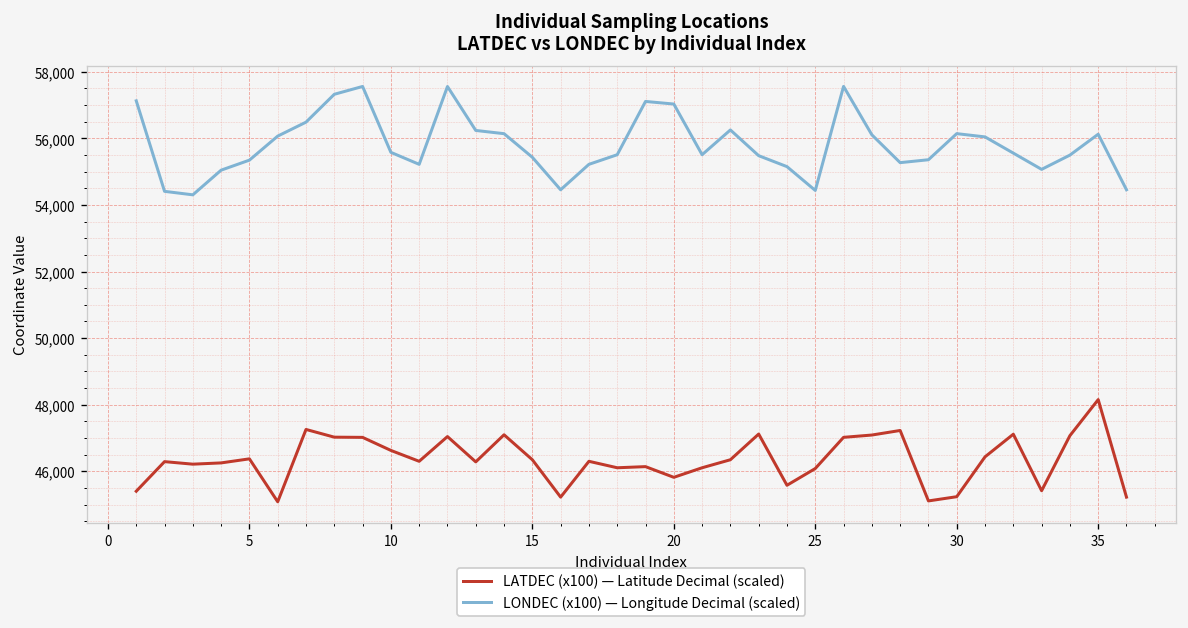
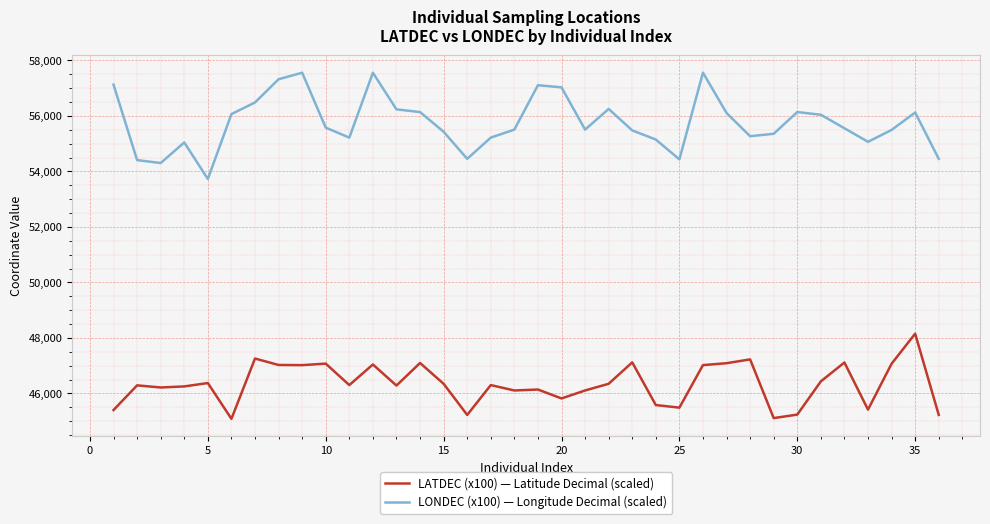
  {
    "LATDEC (x100) — Latitude Decimal (scaled)": {
      "5": "46,400",
-     "10": "46,600",
+     "10": "47,100",
      "15": "46,300",
      "20": "45,800",
-     "25": "46,100",
+     "25": "45,500",
      "30": "45,200",
      "35": "48,200"
    },
    "LONDEC (x100) — Longitude Decimal (scaled)": {
-     "5": "55,300",
+     "5": "53,700",
      "10": "55,600",
      "15": "55,400",
      "20": "57,000",
      "25": "54,400",
      "30": "56,100",
      "35": "56,100"
    }
  }
